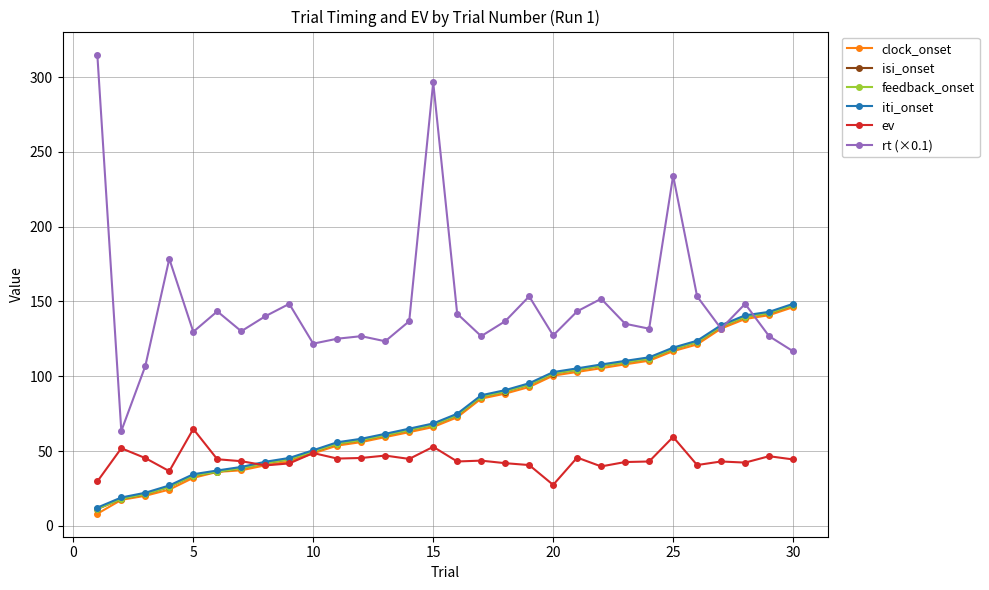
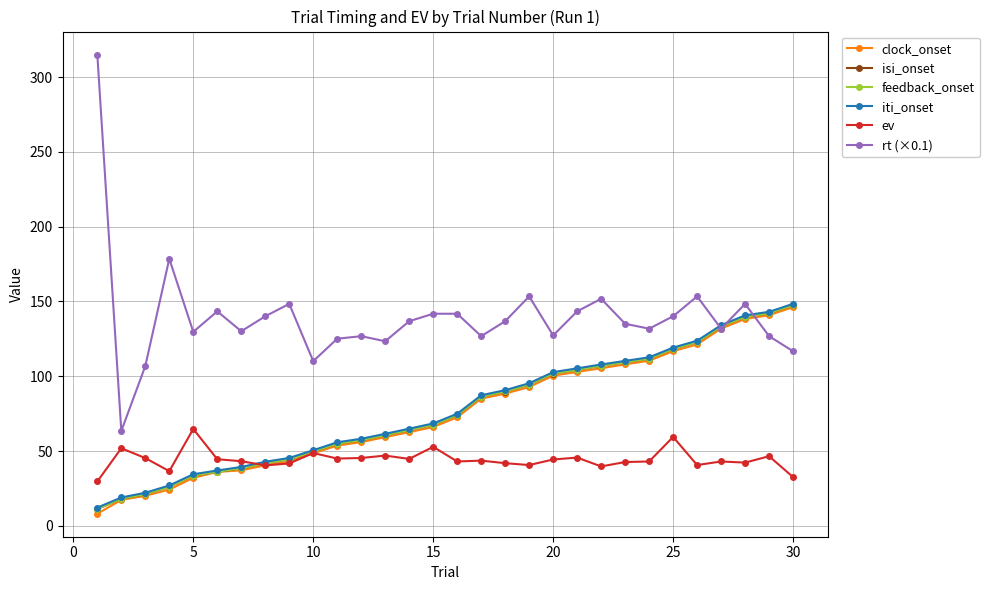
  {
    "ev": {
      "5": 65,
      "15": 53,
-     "20": 27,
+     "20": 44,
      "25": 59,
-     "30": 44
+     "30": 33
    },
    "rt (×0.1)": {
      "5": 130,
-     "10": 122,
-     "15": 297,
+     "10": 110,
+     "15": 142,
      "20": 127,
-     "25": 234,
+     "25": 140,
      "30": 117
    }
  }
